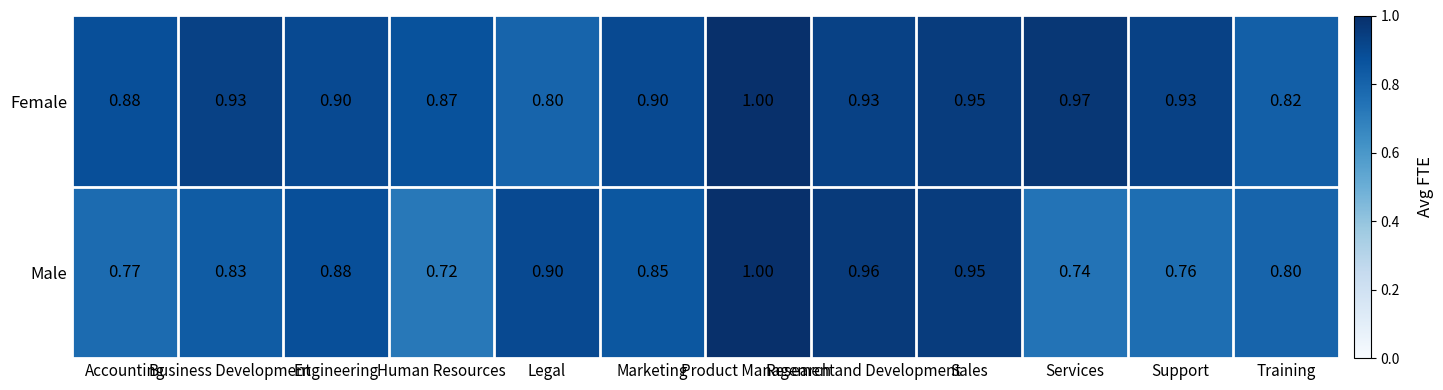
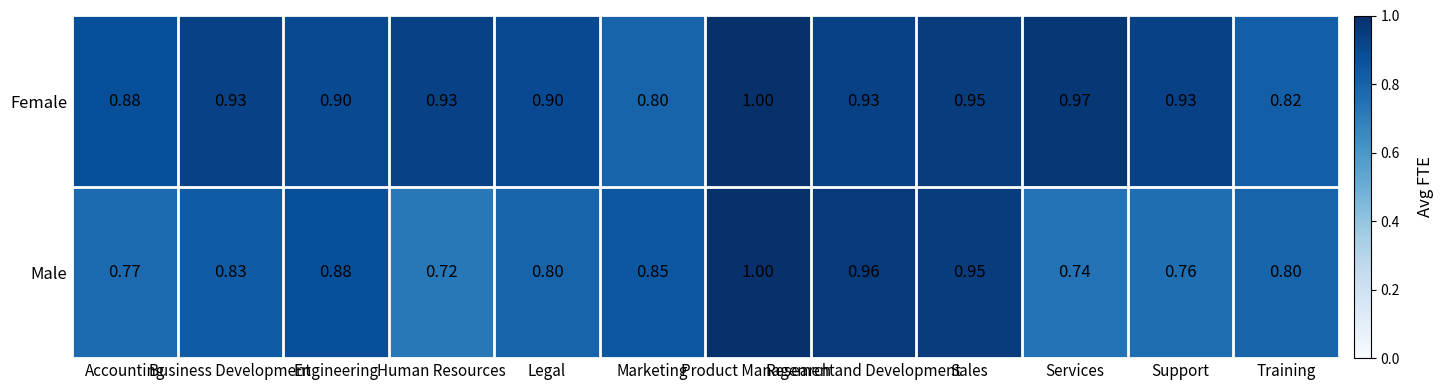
  {
    "Female": {
      "Business Development": 0.93,
-     "Human Resources": 0.87,
-     "Legal": 0.80,
-     "Marketing": 0.90,
+     "Human Resources": 0.93,
+     "Legal": 0.90,
+     "Marketing": 0.80,
      "Services": 0.97,
      "Support": 0.93,
      "Training": 0.82
    },
    "Male": {
      "Business Development": 0.83,
      "Human Resources": 0.72,
-     "Legal": 0.90,
+     "Legal": 0.80,
      "Marketing": 0.85,
      "Services": 0.74,
      "Support": 0.76,
      "Training": 0.80
    }
  }
